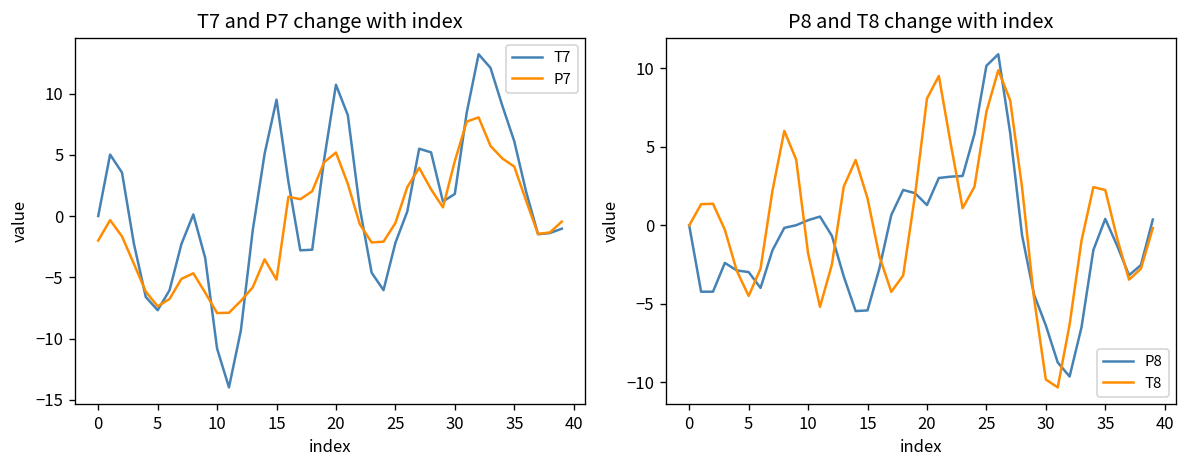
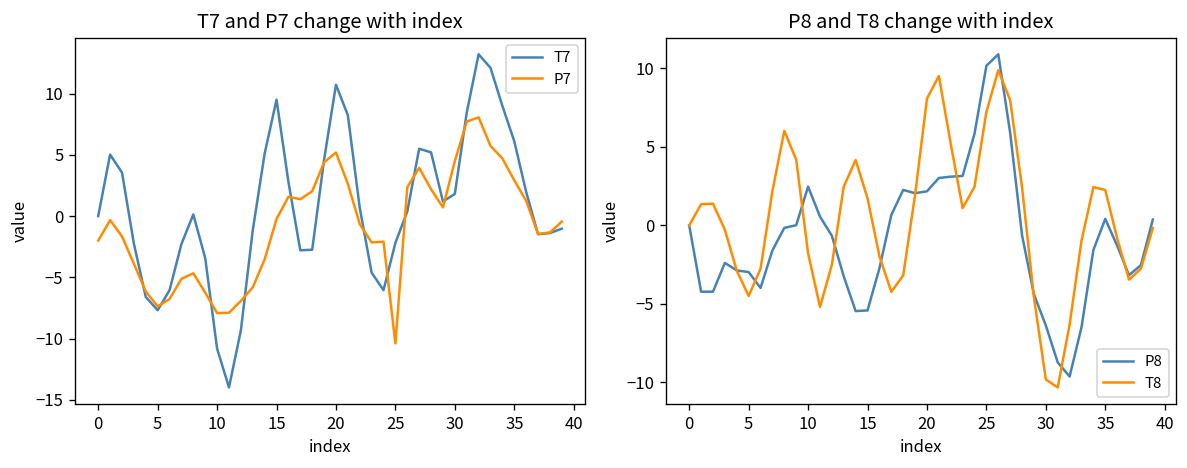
  {
    "T7 and P7 change with index": {
      "T7": {
        "0": 0.0,
        "5": -7.7,
        "10": -10.8,
        "15": 9.5,
        "20": 10.7,
        "25": -2.2,
        "30": 1.8,
        "35": 6.1
      },
      "P7": {
        "0": -2.0,
        "5": -7.4,
        "10": -7.9,
-       "15": -5.2,
+       "15": -0.2,
        "20": 5.2,
-       "25": -0.6,
+       "25": -10.4,
        "30": 4.5,
-       "35": 4.0
+       "35": 2.9
      }
    },
    "P8 and T8 change with index": {
      "P8": {
        "5": -3.0,
-       "10": 0.3,
+       "10": 2.5,
        "15": -5.4,
-       "20": 1.3,
+       "20": 2.2,
        "25": 10.2,
        "30": -6.4,
        "35": 0.4
      },
      "T8": {
        "5": -4.5,
        "10": -1.8,
        "15": 1.7,
        "20": 8.1,
        "25": 7.2,
        "30": -9.8,
        "35": 2.3
      }
    }
  }
